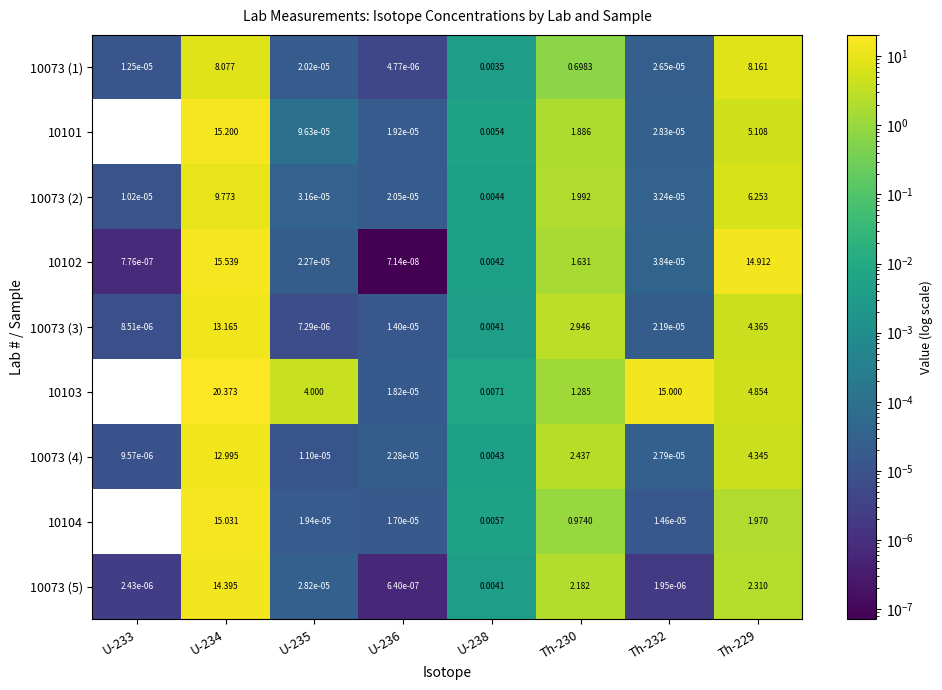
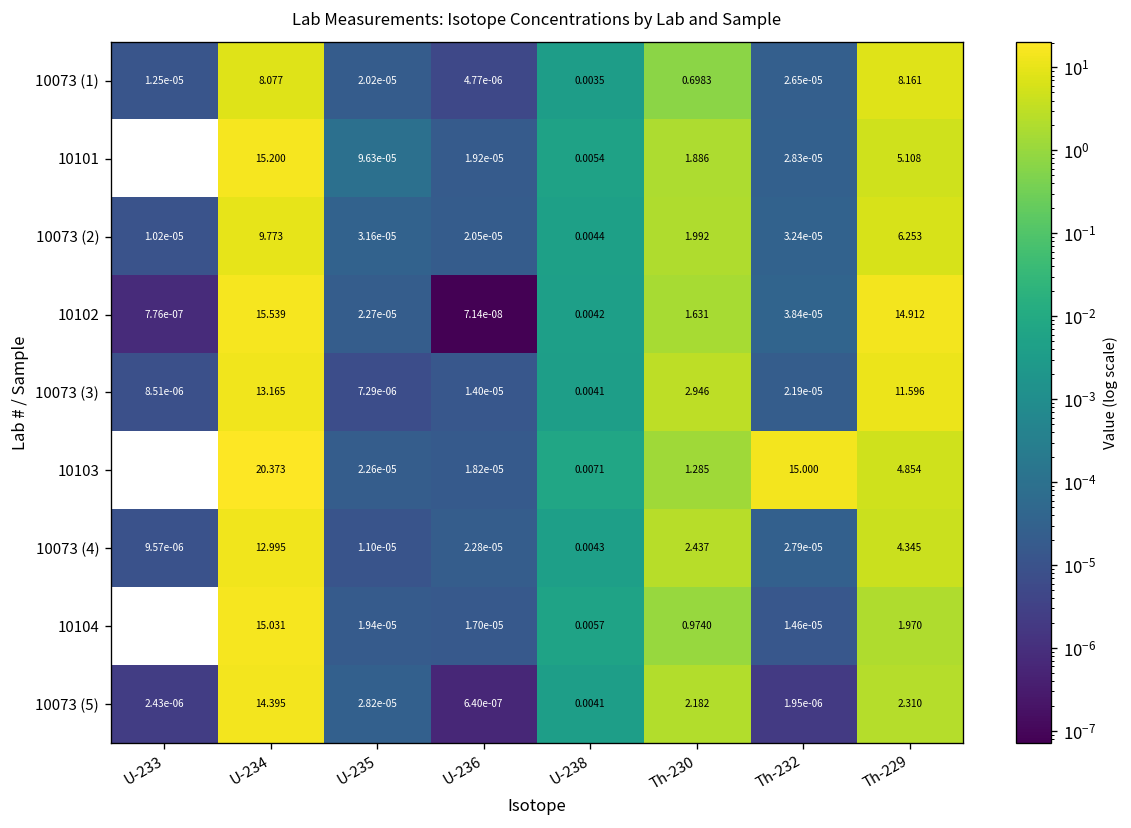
  {
    "10073 (1)": {
      "U-233": "1.25e-05",
      "U-234": "8.077",
      "U-235": "2.02e-05",
      "U-236": "4.77e-06",
      "U-238": "0.0035",
      "Th-230": "0.6983",
      "Th-232": "2.65e-05",
      "Th-229": "8.161"
    },
    "10101": {
      "U-234": "15.200",
      "U-235": "9.63e-05",
      "U-236": "1.92e-05",
      "U-238": "0.0054",
      "Th-230": "1.886",
      "Th-232": "2.83e-05",
      "Th-229": "5.108"
    },
    "10073 (2)": {
      "U-233": "1.02e-05",
      "U-234": "9.773",
      "U-235": "3.16e-05",
      "U-236": "2.05e-05",
      "U-238": "0.0044",
      "Th-230": "1.992",
      "Th-232": "3.24e-05",
      "Th-229": "6.253"
    },
    "10102": {
      "U-233": "7.76e-07",
      "U-234": "15.539",
      "U-235": "2.27e-05",
      "U-236": "7.14e-08",
      "U-238": "0.0042",
      "Th-230": "1.631",
      "Th-232": "3.84e-05",
      "Th-229": "14.912"
    },
    "10073 (3)": {
      "U-233": "8.51e-06",
      "U-234": "13.165",
      "U-235": "7.29e-06",
      "U-236": "1.40e-05",
      "U-238": "0.0041",
      "Th-230": "2.946",
      "Th-232": "2.19e-05",
-     "Th-229": "4.365"
+     "Th-229": "11.596"
    },
    "10103": {
      "U-234": "20.373",
-     "U-235": "4.000",
+     "U-235": "2.26e-05",
      "U-236": "1.82e-05",
      "U-238": "0.0071",
      "Th-230": "1.285",
      "Th-232": "15.000",
      "Th-229": "4.854"
    },
    "10073 (4)": {
      "U-233": "9.57e-06",
      "U-234": "12.995",
      "U-235": "1.10e-05",
      "U-236": "2.28e-05",
      "U-238": "0.0043",
      "Th-230": "2.437",
      "Th-232": "2.79e-05",
      "Th-229": "4.345"
    },
    "10104": {
      "U-234": "15.031",
      "U-235": "1.94e-05",
      "U-236": "1.70e-05",
      "U-238": "0.0057",
      "Th-230": "0.9740",
      "Th-232": "1.46e-05",
      "Th-229": "1.970"
    },
    "10073 (5)": {
      "U-233": "2.43e-06",
      "U-234": "14.395",
      "U-235": "2.82e-05",
      "U-236": "6.40e-07",
      "U-238": "0.0041",
      "Th-230": "2.182",
      "Th-232": "1.95e-06",
      "Th-229": "2.310"
    }
  }
